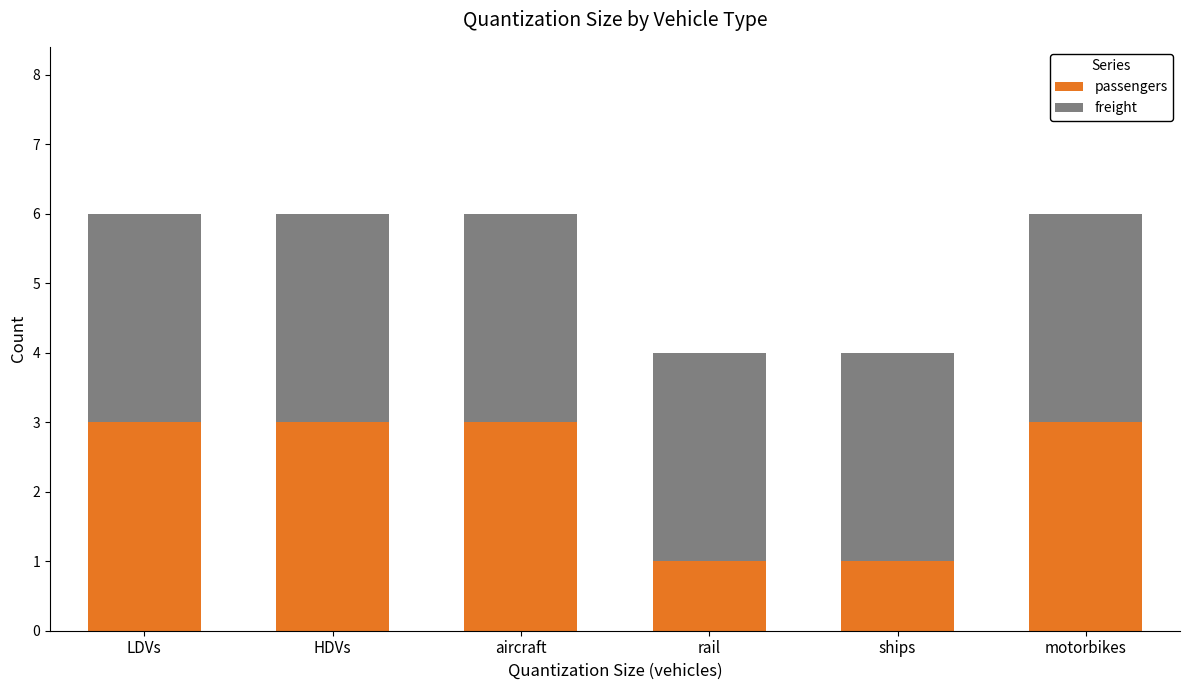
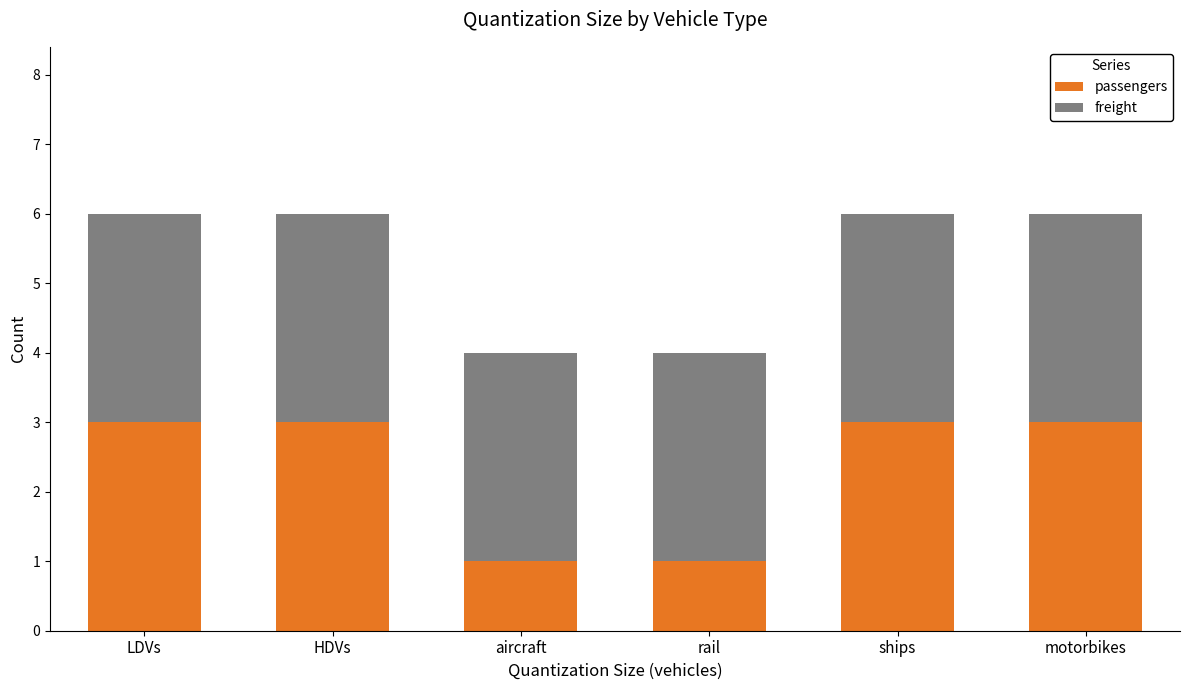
  {
    "passengers": {
      "LDVs": 3,
      "HDVs": 3,
-     "aircraft": 3,
+     "aircraft": 1,
      "rail": 1,
-     "ships": 1,
+     "ships": 3,
      "motorbikes": 3
    },
    "freight": {
      "LDVs": 3,
      "HDVs": 3,
      "aircraft": 3,
      "rail": 3,
      "ships": 3,
      "motorbikes": 3
    }
  }
